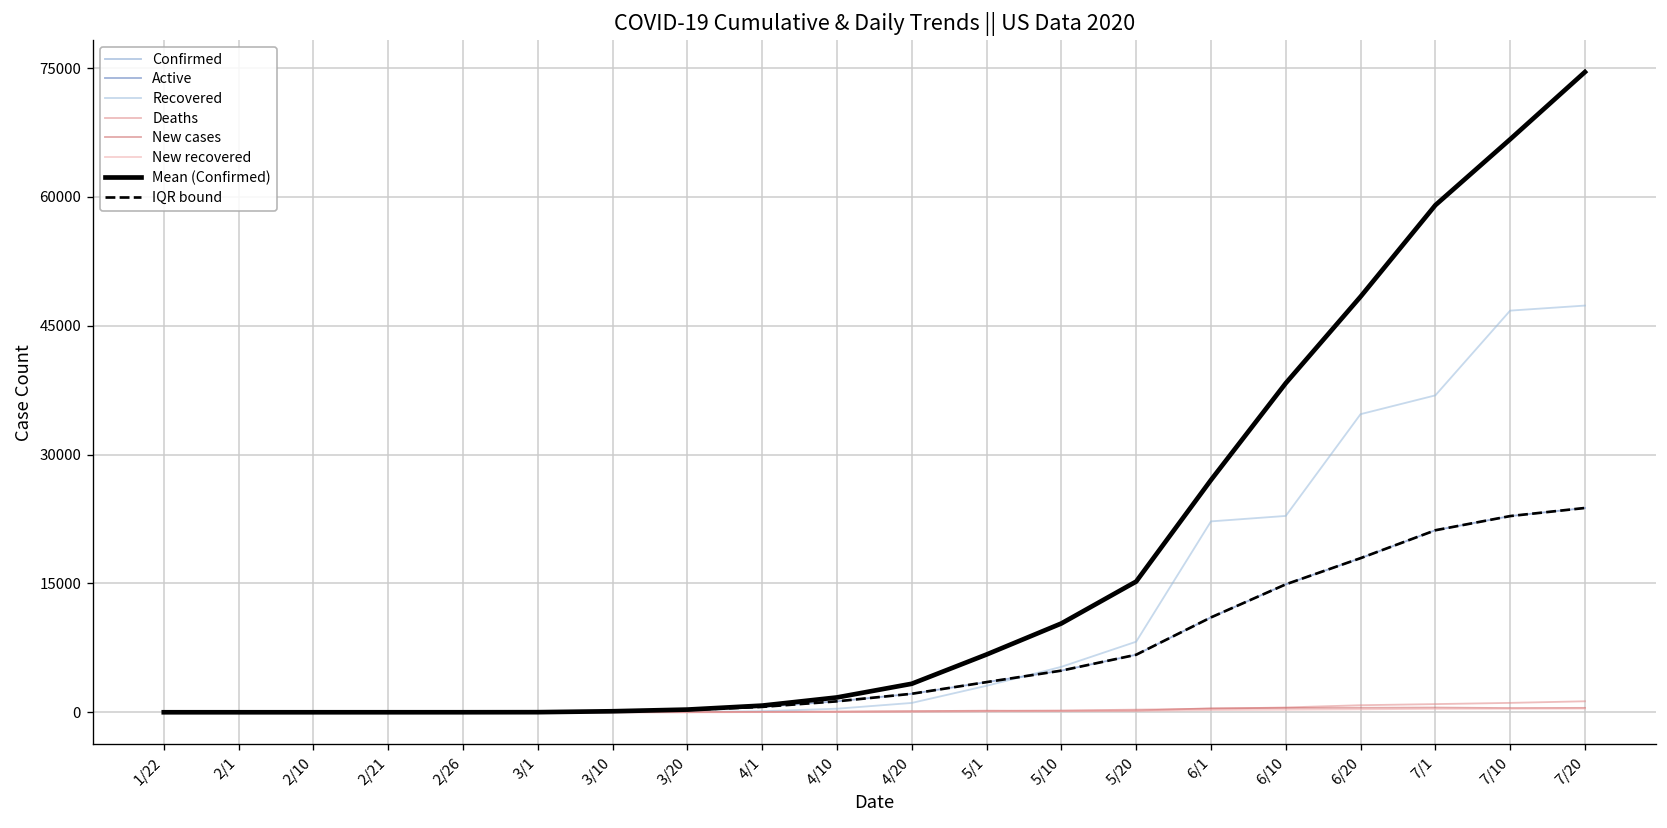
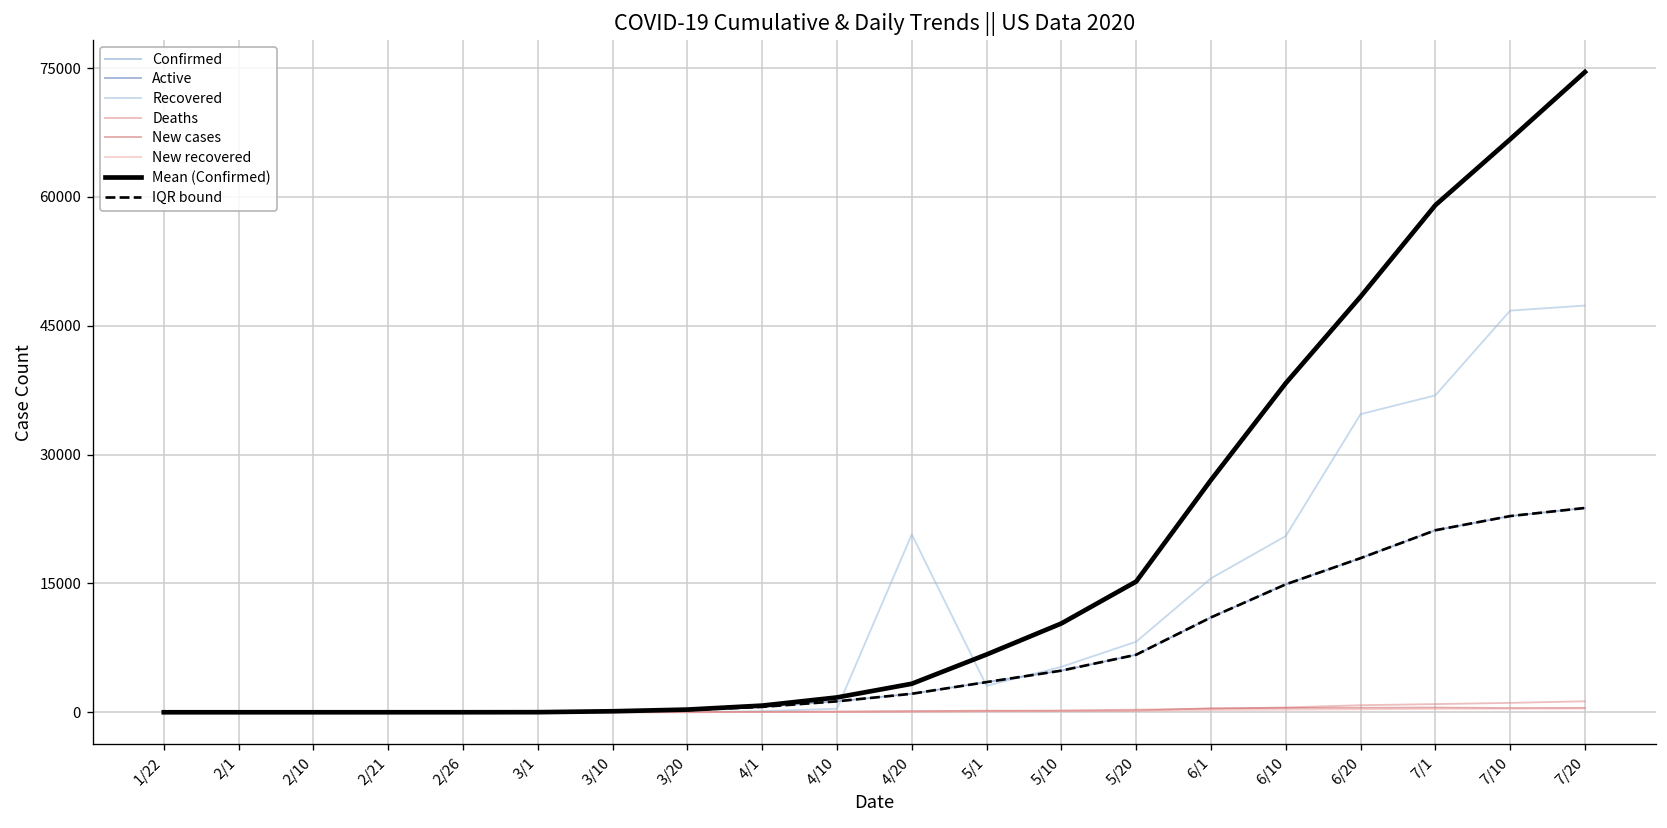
  {
    "Recovered": {
-     "4/20": 1000,
+     "4/20": 21000,
      "5/1": 3000,
      "5/10": 5000,
      "5/20": 8000,
-     "6/1": 22000,
-     "6/10": 23000,
+     "6/1": 16000,
+     "6/10": 21000,
      "6/20": 35000,
      "7/1": 37000,
      "7/10": 47000,
      "7/20": 47000
    }
  }
